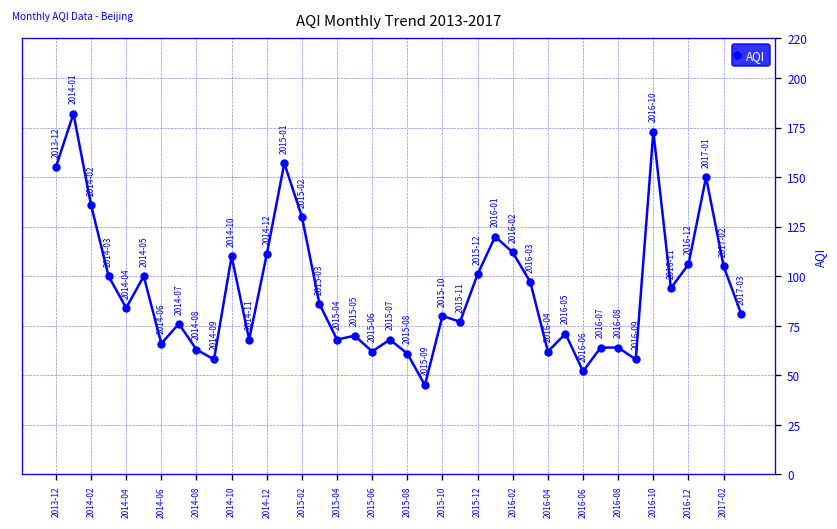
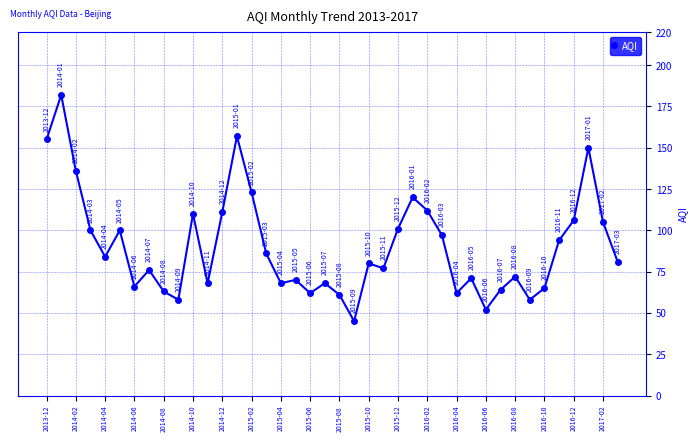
  {
-   "2015-02": 130,
-   "2016-08": 64,
-   "2016-10": 173
+   "2015-02": 123,
+   "2016-08": 72,
+   "2016-10": 65
  }
